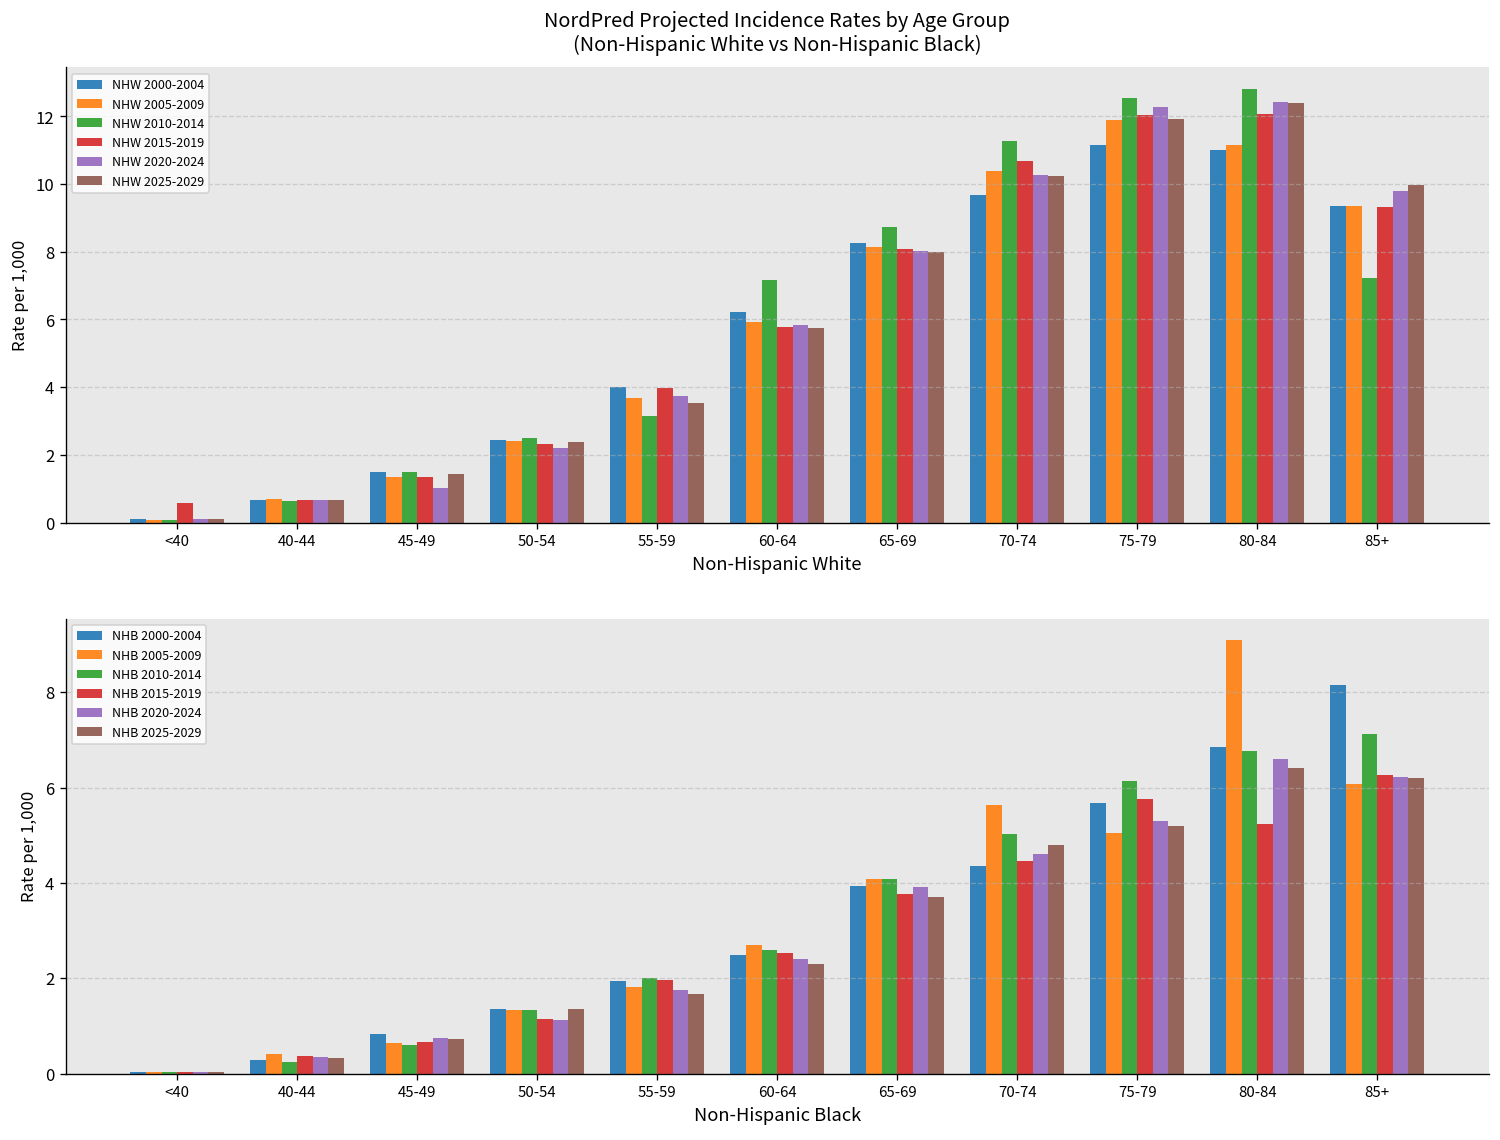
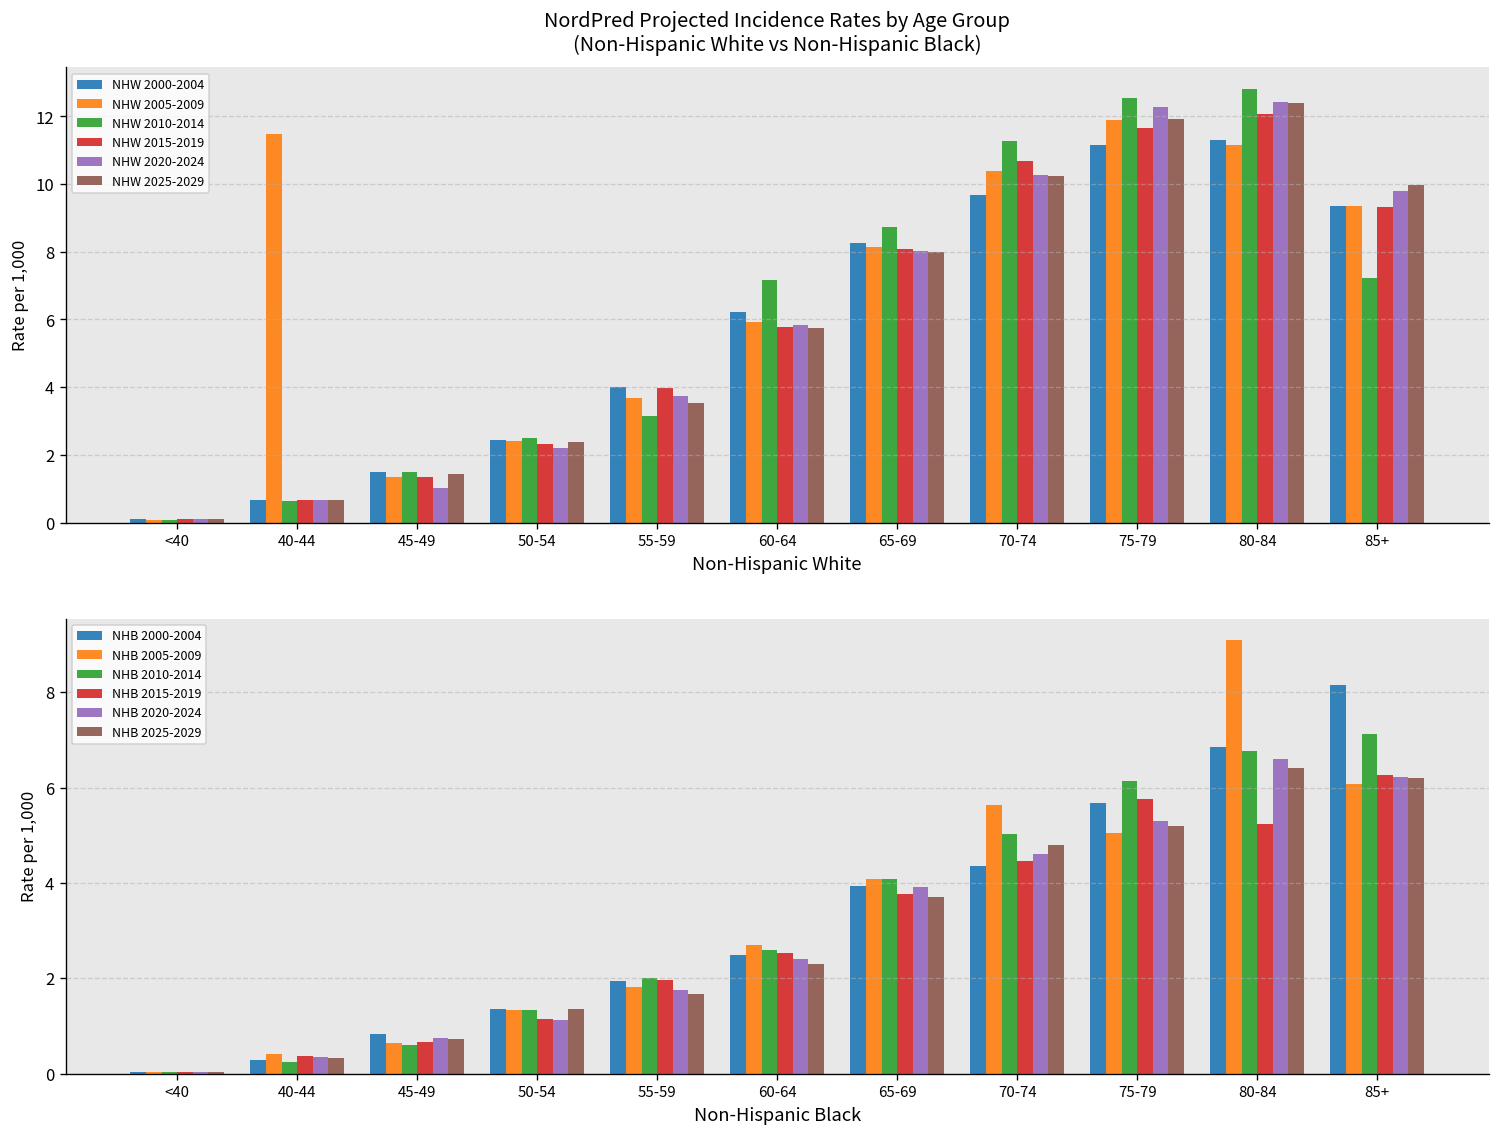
  {
    "NordPred Projected Incidence Rates by Age Group (Non-Hispanic White vs Non-Hispanic Black)": {
      "NHW 2000-2004": {
        "<40": 0.1,
        "40-44": 0.7,
        "45-49": 1.5,
        "50-54": 2.4,
        "55-59": 4.0,
        "60-64": 6.2,
        "65-69": 8.3,
        "70-74": 9.7,
        "75-79": 11.2,
-       "80-84": 11.0,
+       "80-84": 11.3,
        "85+": 9.3
      },
      "NHW 2005-2009": {
-       "40-44": 0.7,
+       "40-44": 11.5,
        "45-49": 1.3,
        "50-54": 2.4,
        "55-59": 3.7,
        "60-64": 5.9,
        "65-69": 8.1,
        "70-74": 10.4,
        "75-79": 11.9,
        "80-84": 11.1,
        "85+": 9.3
      },
      "NHW 2010-2014": {
        "<40": 0.1,
        "40-44": 0.6,
        "45-49": 1.5,
        "50-54": 2.5,
        "55-59": 3.2,
        "60-64": 7.2,
        "65-69": 8.7,
        "70-74": 11.3,
        "75-79": 12.6,
        "80-84": 12.8,
        "85+": 7.2
      },
      "NHW 2015-2019": {
-       "<40": 0.6,
+       "<40": 0.1,
        "40-44": 0.7,
        "45-49": 1.3,
        "50-54": 2.3,
        "55-59": 4.0,
        "60-64": 5.8,
        "65-69": 8.1,
        "70-74": 10.7,
-       "75-79": 12.0,
+       "75-79": 11.6,
        "80-84": 12.1,
        "85+": 9.3
      },
      "NHW 2020-2024": {
        "<40": 0.1,
        "40-44": 0.7,
        "45-49": 1.0,
        "50-54": 2.2,
        "55-59": 3.8,
        "60-64": 5.8,
        "65-69": 8.0,
        "70-74": 10.3,
        "75-79": 12.3,
        "80-84": 12.4,
        "85+": 9.8
      },
      "NHW 2025-2029": {
        "<40": 0.1,
        "40-44": 0.7,
        "45-49": 1.4,
        "50-54": 2.4,
        "55-59": 3.5,
        "60-64": 5.7,
        "65-69": 8.0,
        "70-74": 10.2,
        "75-79": 11.9,
        "80-84": 12.4,
        "85+": 10.0
      }
    }
  }
